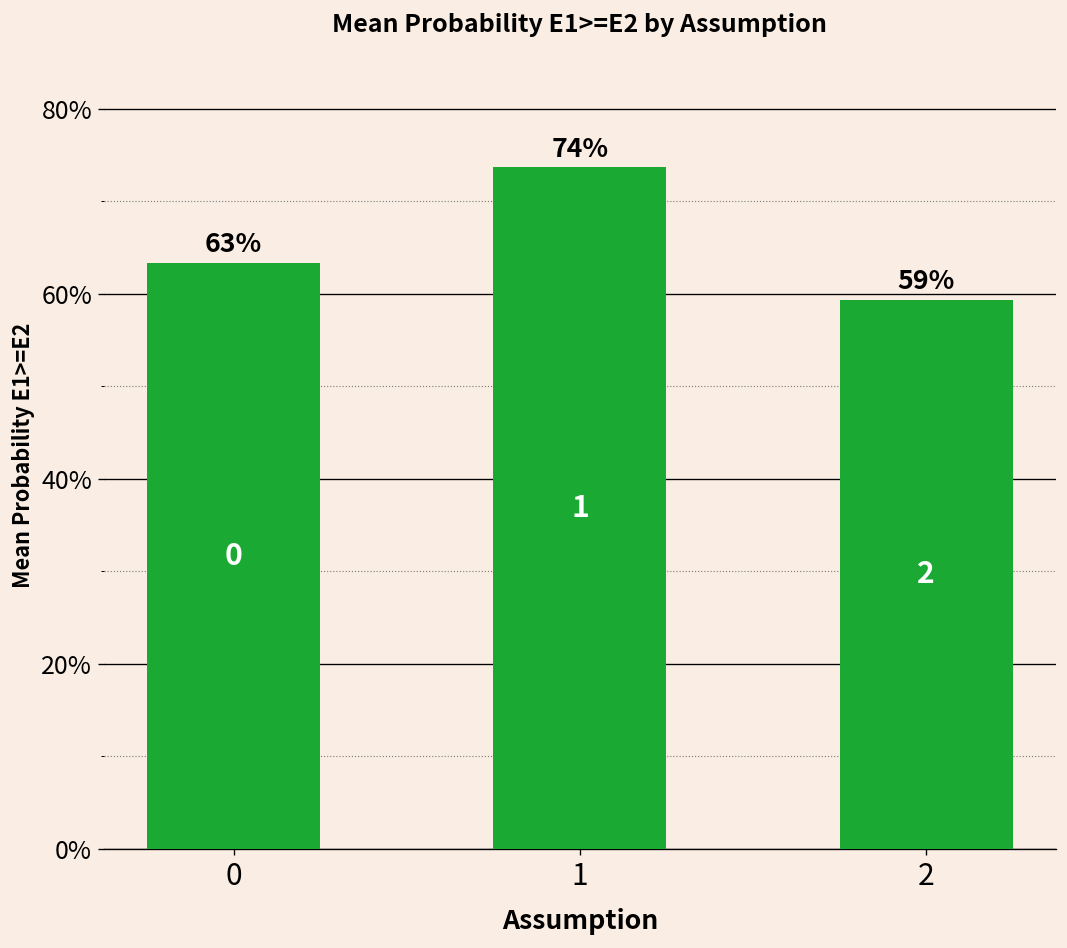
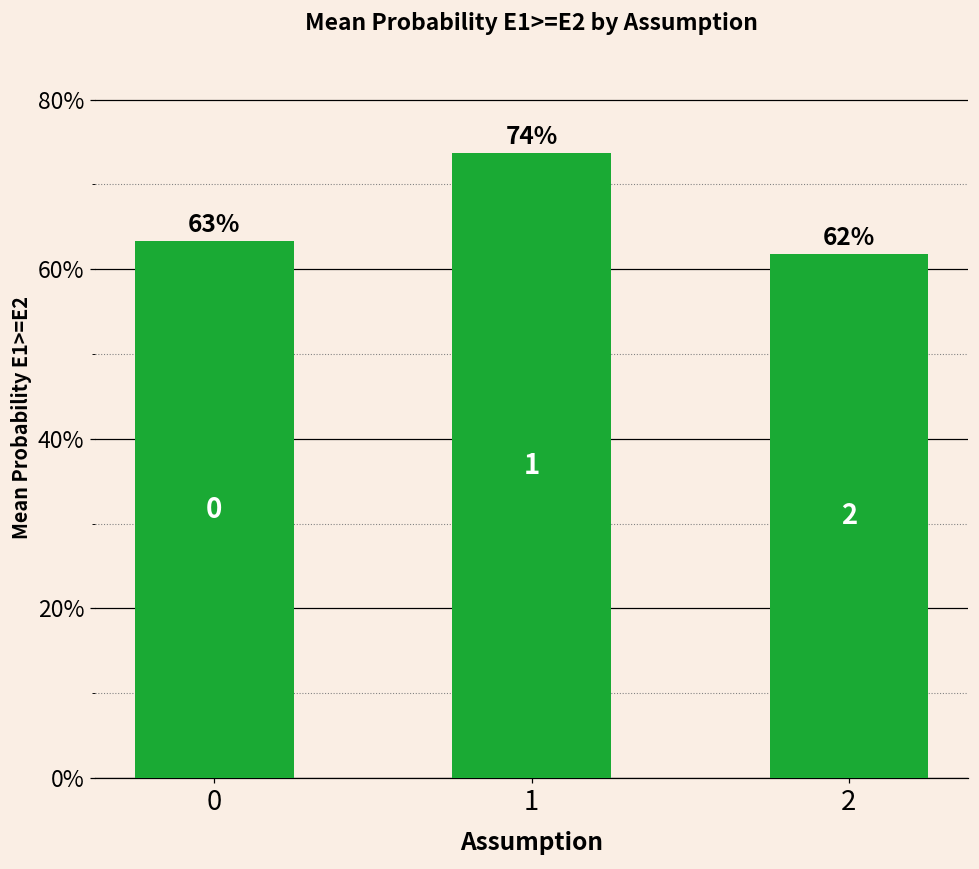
  {
    "0": "63%",
    "1": "74%",
-   "2": "59%"
+   "2": "62%"
  }
